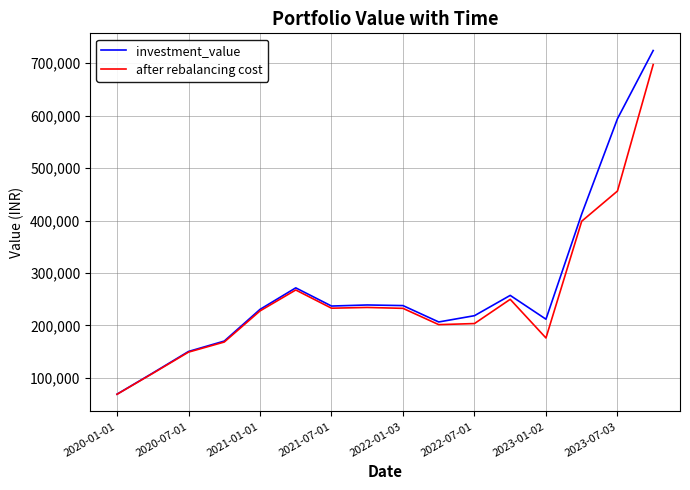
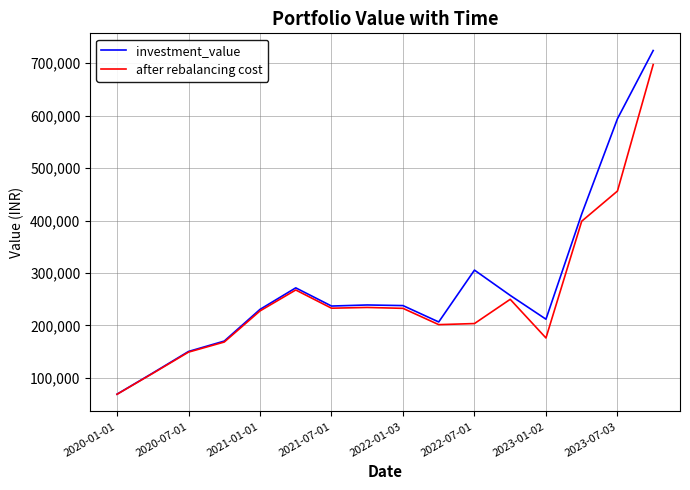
  {
    "investment_value": {
      "2022-01-03": "240,000",
-     "2022-07-01": "220,000",
+     "2022-07-01": "310,000",
      "2023-01-02": "210,000",
      "2023-07-03": "590,000"
    },
    "after rebalancing cost": {
      "2022-01-03": "230,000",
      "2022-07-01": "200,000",
      "2023-01-02": "180,000",
      "2023-07-03": "460,000"
    }
  }
